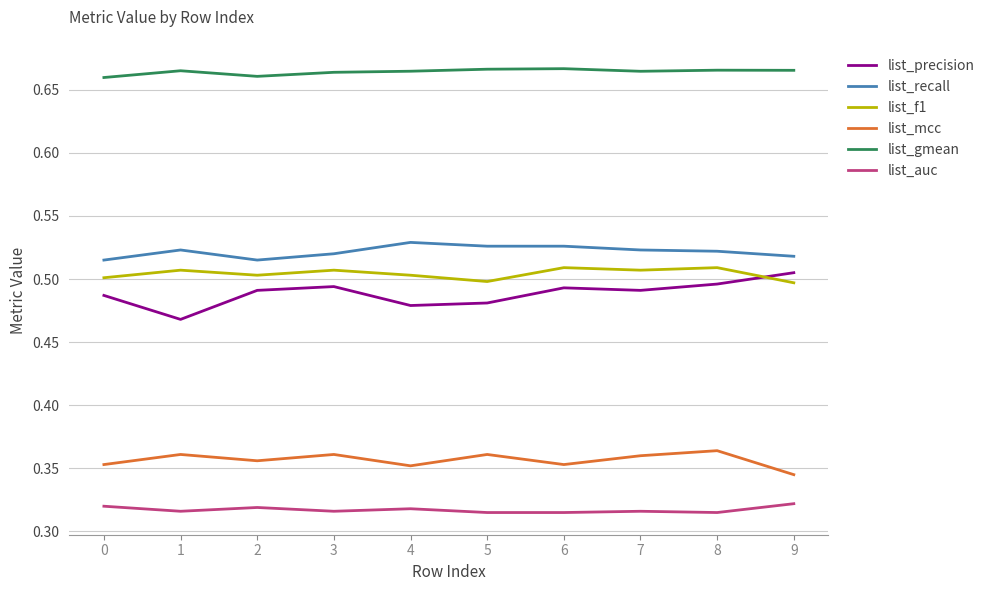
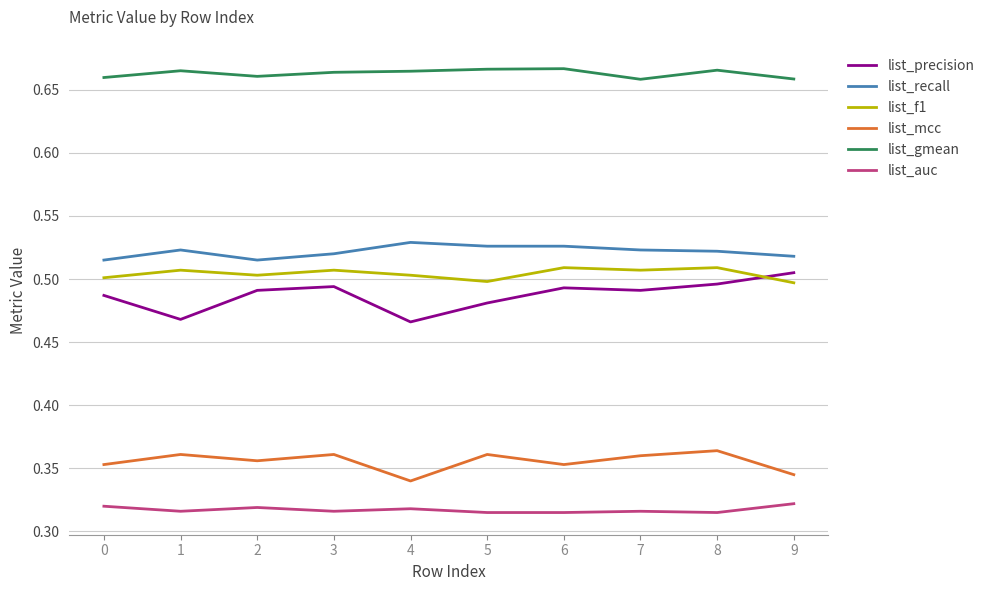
  {
    "list_precision": {
      "0": 0.487,
      "1": 0.468,
      "2": 0.491,
      "3": 0.494,
-     "4": 0.479,
+     "4": 0.466,
      "5": 0.481,
      "6": 0.493,
      "7": 0.491,
      "8": 0.496,
      "9": 0.505
    },
    "list_recall": {
      "0": 0.515,
      "1": 0.523,
      "2": 0.515,
      "3": 0.520,
      "4": 0.529,
      "5": 0.526,
      "6": 0.526,
      "7": 0.523,
      "8": 0.522,
      "9": 0.518
    },
    "list_f1": {
      "0": 0.501,
      "1": 0.507,
      "2": 0.503,
      "3": 0.507,
      "4": 0.503,
      "5": 0.498,
      "6": 0.509,
      "7": 0.507,
      "8": 0.509,
      "9": 0.497
    },
    "list_mcc": {
      "0": 0.353,
      "1": 0.361,
      "2": 0.356,
      "3": 0.361,
-     "4": 0.352,
+     "4": 0.340,
      "5": 0.361,
      "6": 0.353,
      "7": 0.360,
      "8": 0.364,
      "9": 0.345
    },
    "list_gmean": {
      "0": 0.660,
      "1": 0.665,
      "2": 0.661,
      "3": 0.664,
      "4": 0.665,
      "5": 0.666,
      "6": 0.667,
-     "7": 0.665,
+     "7": 0.658,
      "8": 0.665,
-     "9": 0.665
+     "9": 0.658
    },
    "list_auc": {
      "0": 0.320,
      "1": 0.316,
      "2": 0.319,
      "3": 0.316,
      "4": 0.318,
      "5": 0.315,
      "6": 0.315,
      "7": 0.316,
      "8": 0.315,
      "9": 0.322
    }
  }
